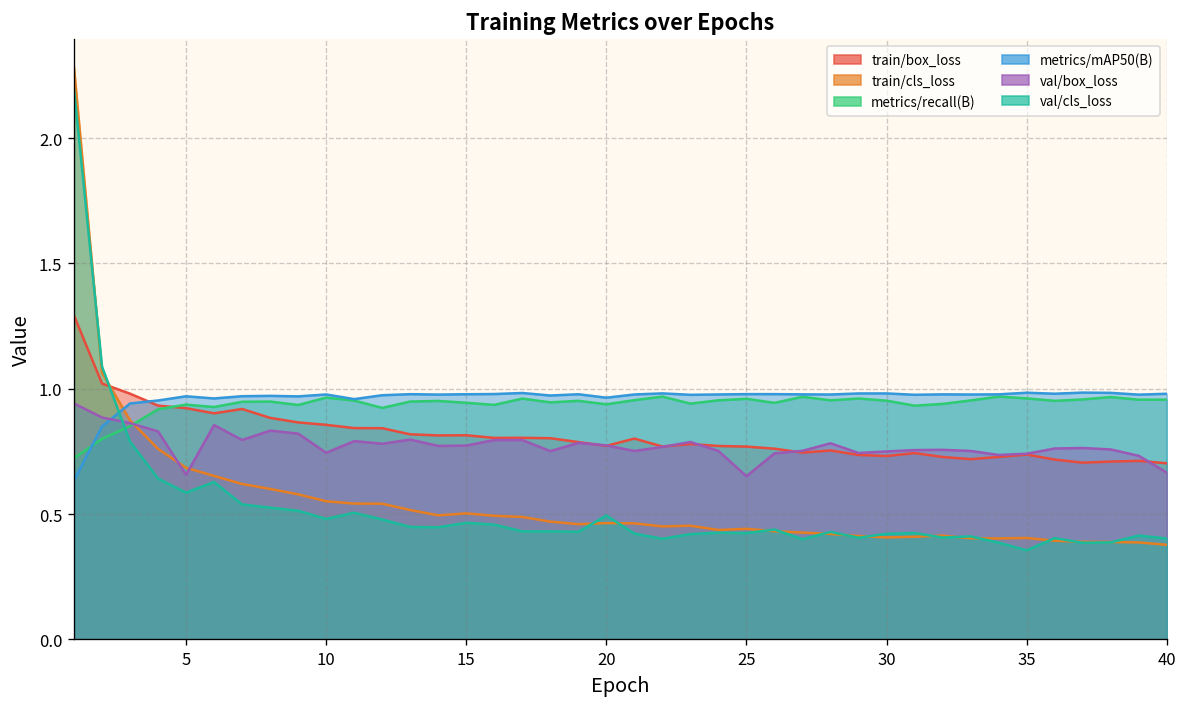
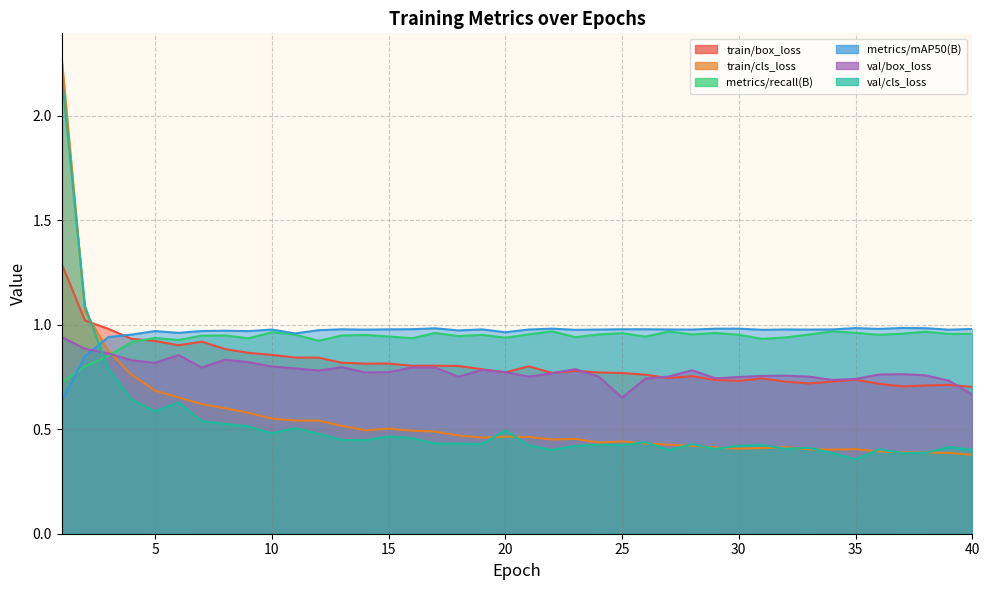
  {
    "val/box_loss": {
-     "5": 0.66,
-     "10": 0.74,
+     "5": 0.82,
+     "10": 0.80,
      "15": 0.77,
      "25": 0.65,
      "30": 0.75,
      "40": 0.67
    }
  }
